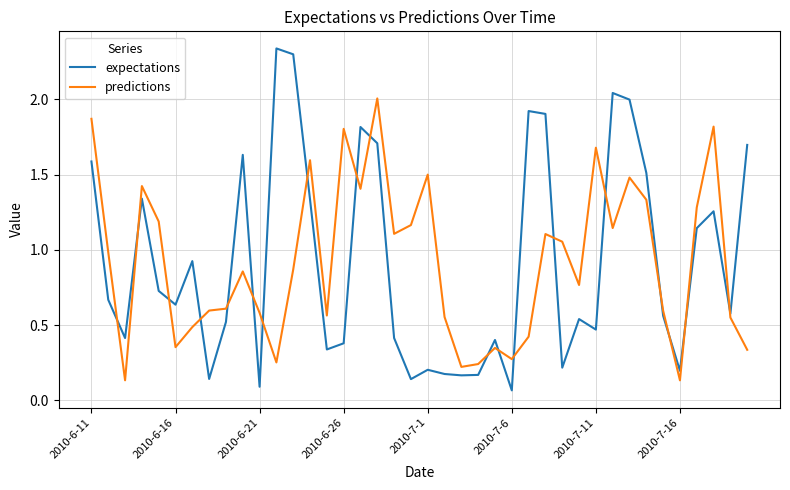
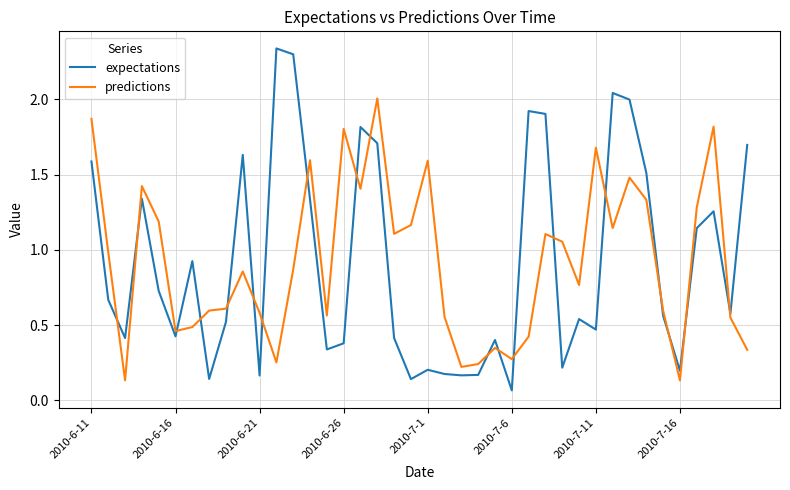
  {
    "expectations": {
      "2010-6-11": 1.59,
-     "2010-6-16": 0.64,
-     "2010-6-21": 0.09,
+     "2010-6-16": 0.42,
+     "2010-6-21": 0.16,
      "2010-6-26": 0.38,
      "2010-7-1": 0.20,
      "2010-7-6": 0.07,
      "2010-7-11": 0.47,
      "2010-7-16": 0.20
    },
    "predictions": {
      "2010-6-11": 1.87,
-     "2010-6-16": 0.35,
+     "2010-6-16": 0.46,
      "2010-6-21": 0.58,
      "2010-6-26": 1.80,
-     "2010-7-1": 1.50,
+     "2010-7-1": 1.59,
      "2010-7-6": 0.27,
      "2010-7-11": 1.68,
      "2010-7-16": 0.13
    }
  }
